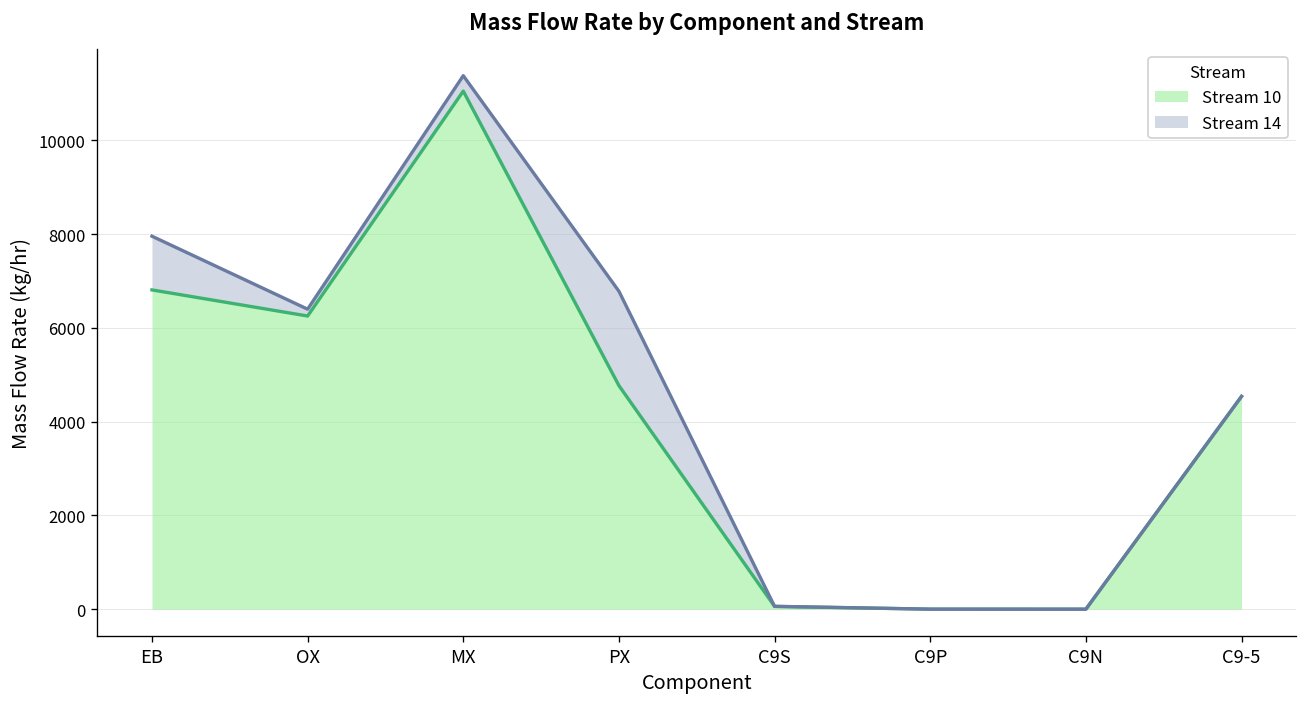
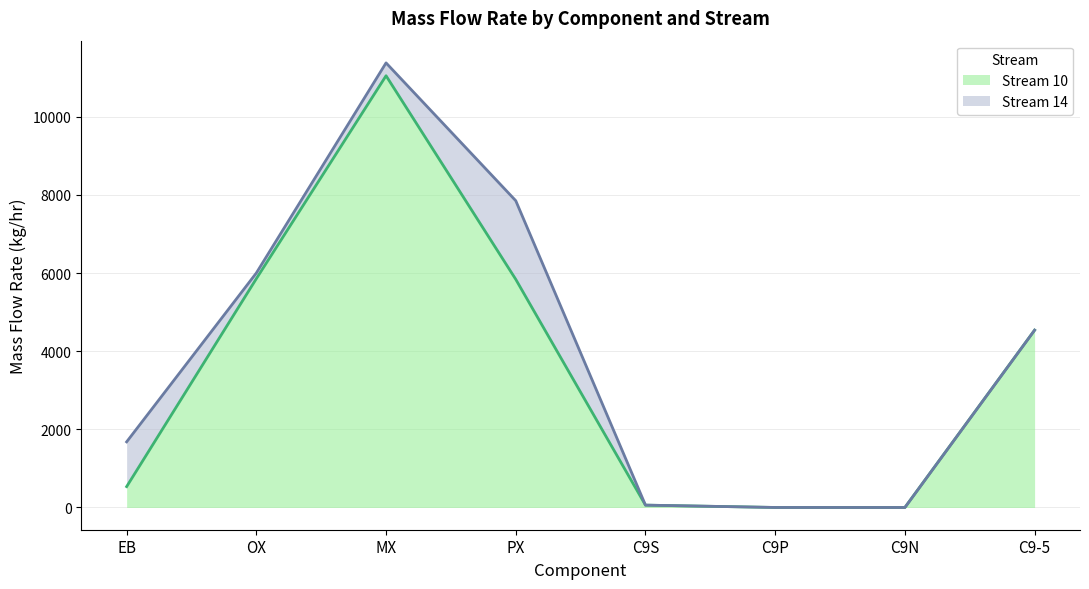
  {
    "Stream 10": {
-     "EB": 6800,
-     "OX": 6300,
+     "EB": 500,
+     "OX": 5900,
      "MX": 11100,
-     "PX": 4800
+     "PX": 5800
    },
    "Stream 14": {
      "EB": 1100,
      "OX": 100,
      "MX": 300,
      "PX": 2000
    }
  }
